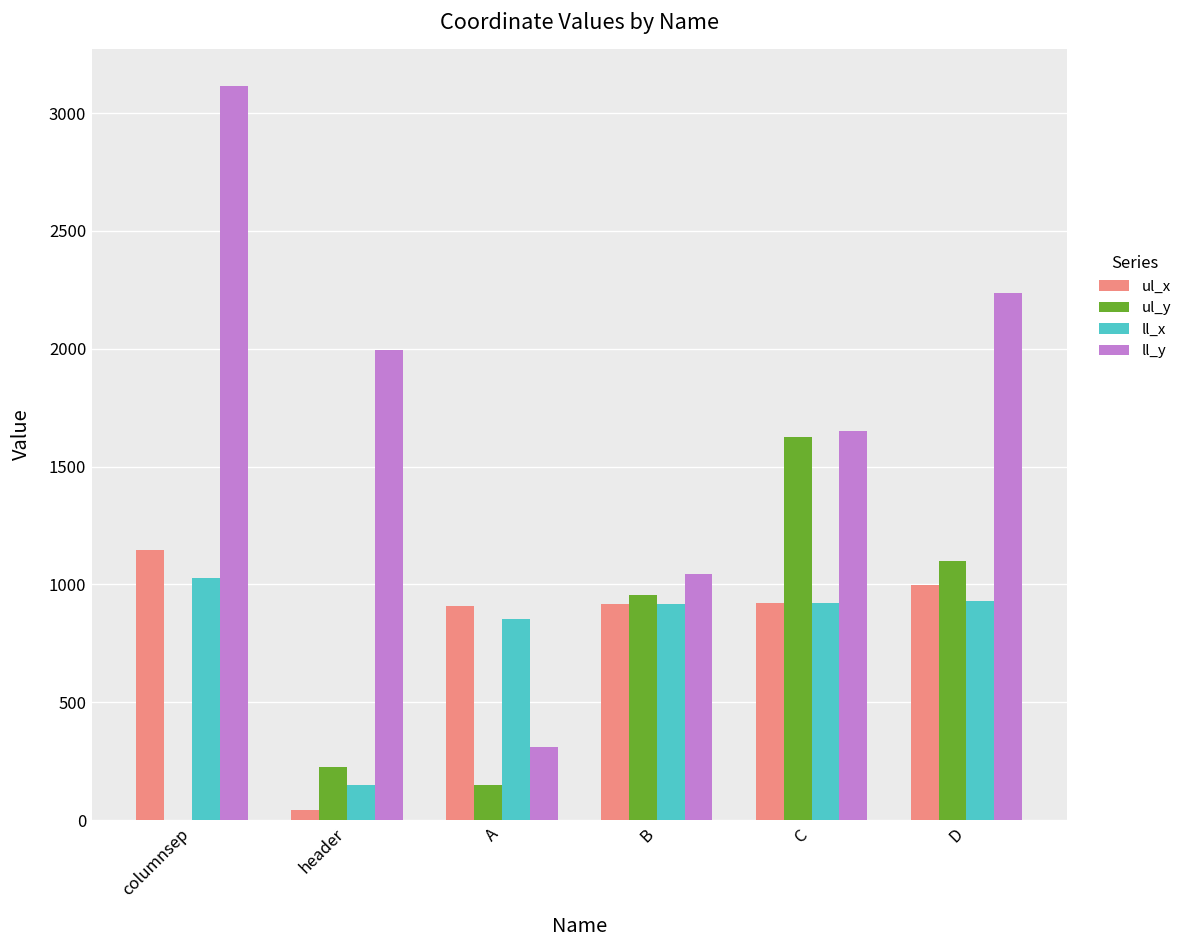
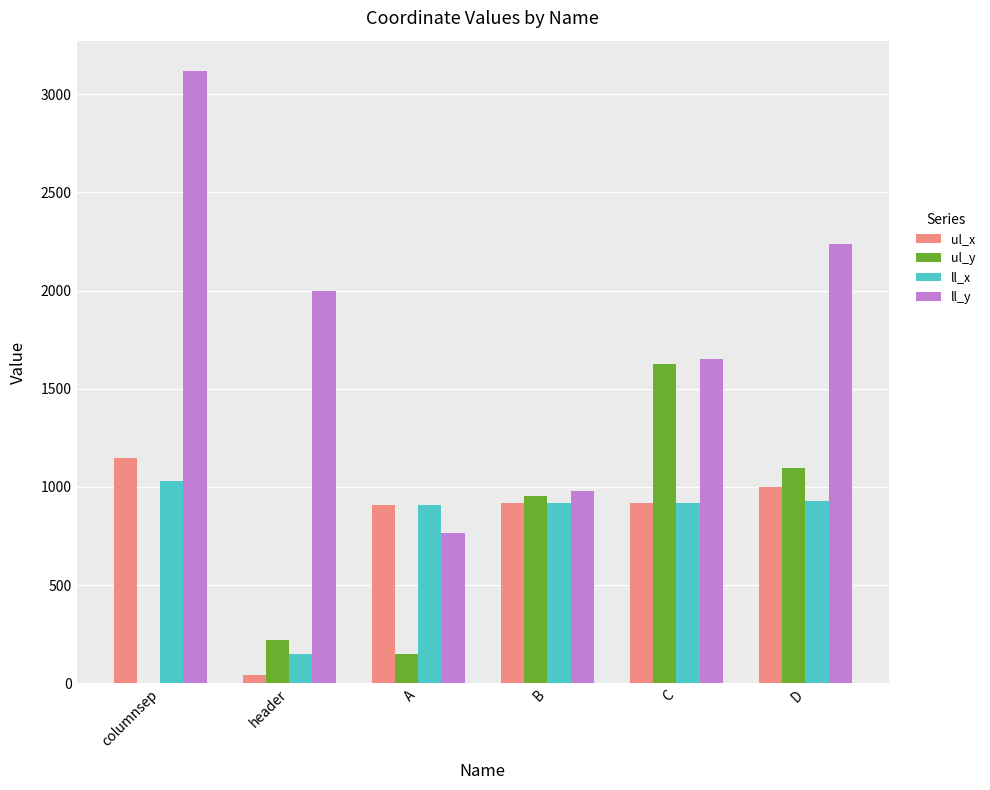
  {
    "ul_x": {
      "columnsep": 1150,
      "header": 40,
      "A": 910,
      "B": 920,
      "C": 920,
      "D": 1000
    },
    "ul_y": {
      "columnsep": 0,
      "header": 220,
      "A": 150,
      "B": 950,
      "C": 1630,
      "D": 1100
    },
    "ll_x": {
      "columnsep": 1030,
      "header": 150,
-     "A": 850,
+     "A": 910,
      "B": 920,
      "C": 920,
      "D": 930
    },
    "ll_y": {
      "columnsep": 3120,
      "header": 2000,
-     "A": 310,
-     "B": 1040,
+     "A": 770,
+     "B": 980,
      "C": 1650,
      "D": 2240
    }
  }
